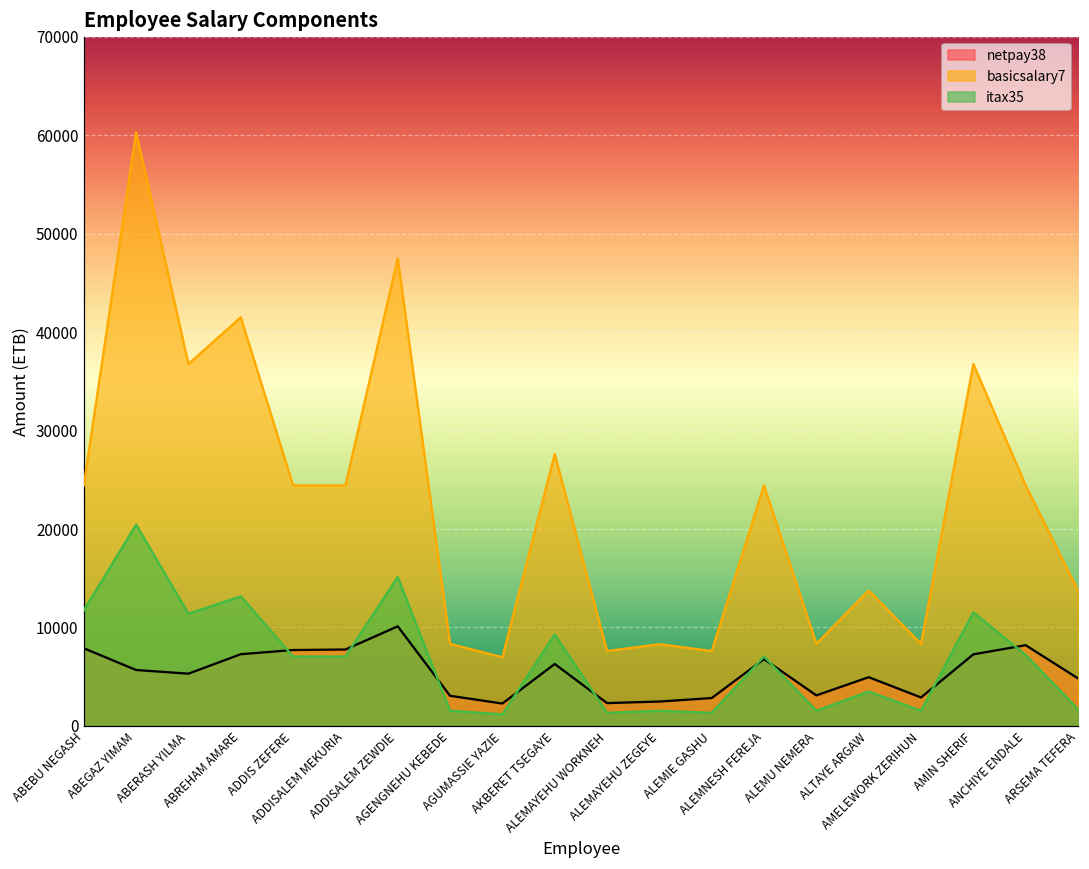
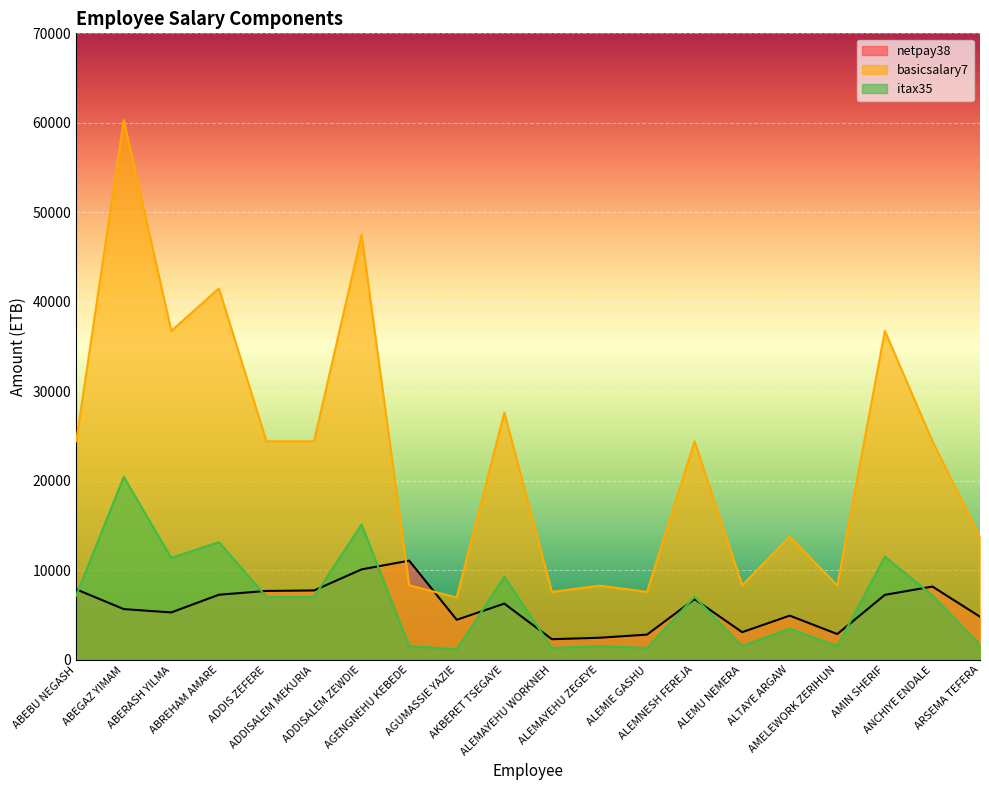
  {
    "netpay38": {
      "ABEBU NEGASH": 8000,
      "ABEGAZ YIMAM": 6000,
      "ABERASH YILMA": 5000,
      "ABREHAM AMARE": 7000,
      "ADDIS ZEFERE": 8000,
      "ADDISALEM MEKURIA": 8000,
      "ADDISALEM ZEWDIE": 10000,
-     "AGENGNEHU KEBEDE": 3000,
-     "AGUMASSIE YAZIE": 2000,
+     "AGENGNEHU KEBEDE": 11000,
+     "AGUMASSIE YAZIE": 4000,
      "AKBERET TSEGAYE": 6000,
      "ALEMAYEHU WORKNEH": 2000,
      "ALEMAYEHU ZEGEYE": 2000,
      "ALEMIE GASHU": 3000,
      "ALEMU NEMERA": 3000,
      "ALTAYE ARGAW": 5000,
      "AMELEWORK ZERIHUN": 3000,
      "AMIN SHERIF": 7000,
      "ANCHIYE ENDALE": 8000,
      "ARSEMA TEFERA": 5000
    },
    "basicsalary7": {
      "ABEBU NEGASH": 24000,
      "ABEGAZ YIMAM": 60000,
      "ABERASH YILMA": 37000,
      "ABREHAM AMARE": 42000,
      "ADDIS ZEFERE": 24000,
      "ADDISALEM MEKURIA": 24000,
      "ADDISALEM ZEWDIE": 48000,
      "AGENGNEHU KEBEDE": 8000,
      "AGUMASSIE YAZIE": 7000,
      "AKBERET TSEGAYE": 28000,
      "ALEMAYEHU WORKNEH": 8000,
      "ALEMAYEHU ZEGEYE": 8000,
      "ALEMIE GASHU": 8000,
      "ALEMNESH FEREJA": 24000,
      "ALEMU NEMERA": 8000,
      "ALTAYE ARGAW": 14000,
      "AMELEWORK ZERIHUN": 8000,
      "AMIN SHERIF": 37000,
      "ANCHIYE ENDALE": 24000,
      "ARSEMA TEFERA": 14000
    },
    "itax35": {
-     "ABEBU NEGASH": 12000,
+     "ABEBU NEGASH": 7000,
      "ABEGAZ YIMAM": 20000,
      "ABERASH YILMA": 11000,
      "ABREHAM AMARE": 13000,
      "ADDIS ZEFERE": 7000,
      "ADDISALEM MEKURIA": 7000,
      "ADDISALEM ZEWDIE": 15000,
      "AGENGNEHU KEBEDE": 2000,
      "AGUMASSIE YAZIE": 1000,
      "AKBERET TSEGAYE": 9000,
      "ALEMAYEHU WORKNEH": 1000,
      "ALEMAYEHU ZEGEYE": 2000,
      "ALEMIE GASHU": 1000,
      "ALEMU NEMERA": 2000,
      "ALTAYE ARGAW": 3000,
      "AMELEWORK ZERIHUN": 2000,
      "AMIN SHERIF": 12000,
      "ANCHIYE ENDALE": 7000,
      "ARSEMA TEFERA": 2000
    }
  }
